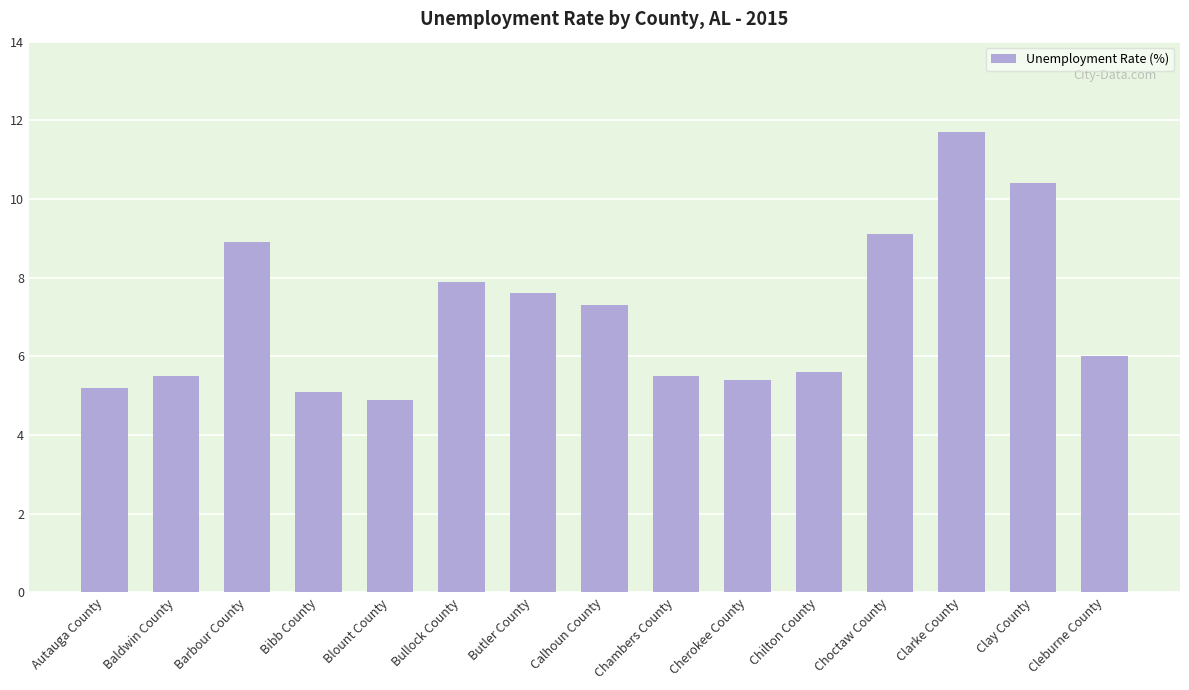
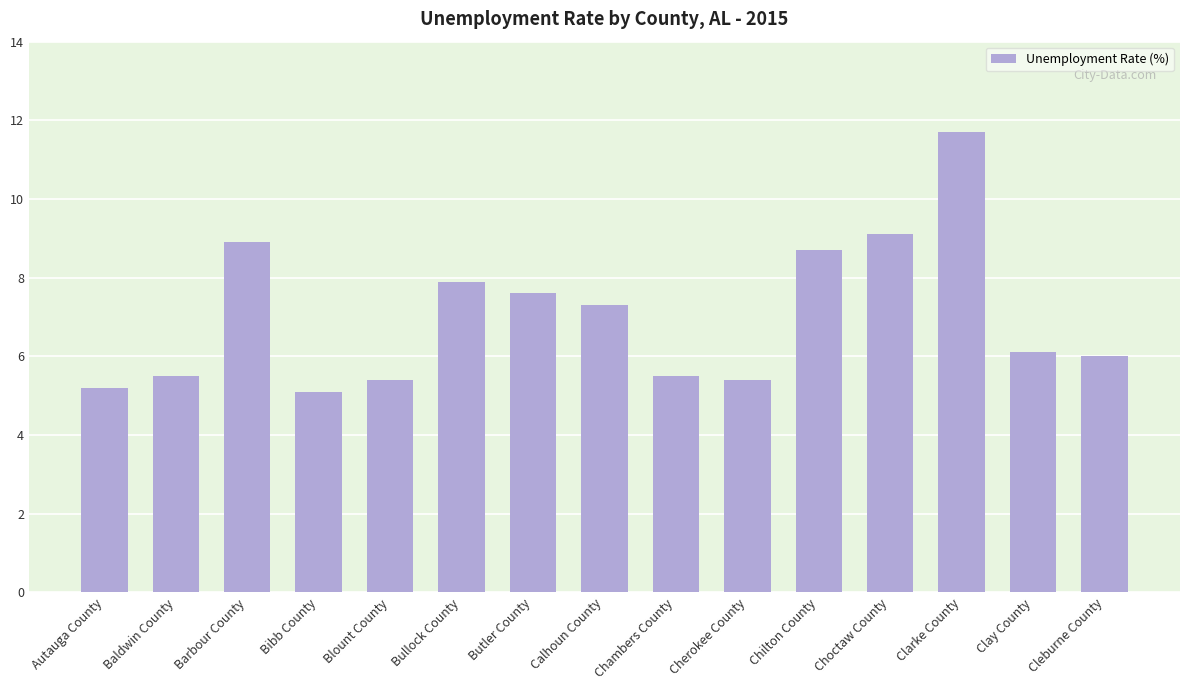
  {
    "Autauga County": 5.2,
    "Baldwin County": 5.5,
    "Barbour County": 8.9,
    "Bibb County": 5.1,
-   "Blount County": 4.9,
+   "Blount County": 5.4,
    "Bullock County": 7.9,
    "Butler County": 7.6,
    "Calhoun County": 7.3,
    "Chambers County": 5.5,
    "Cherokee County": 5.4,
-   "Chilton County": 5.6,
+   "Chilton County": 8.7,
    "Choctaw County": 9.1,
    "Clarke County": 11.7,
-   "Clay County": 10.4,
+   "Clay County": 6.1,
    "Cleburne County": 6.0
  }
